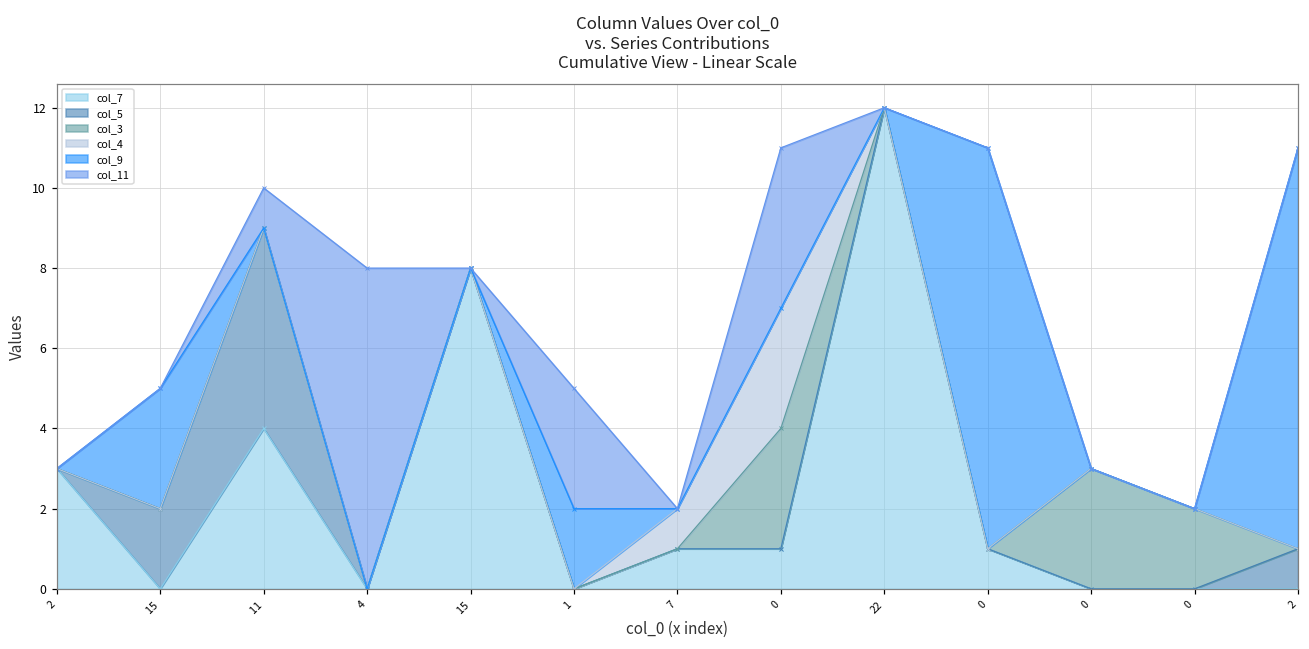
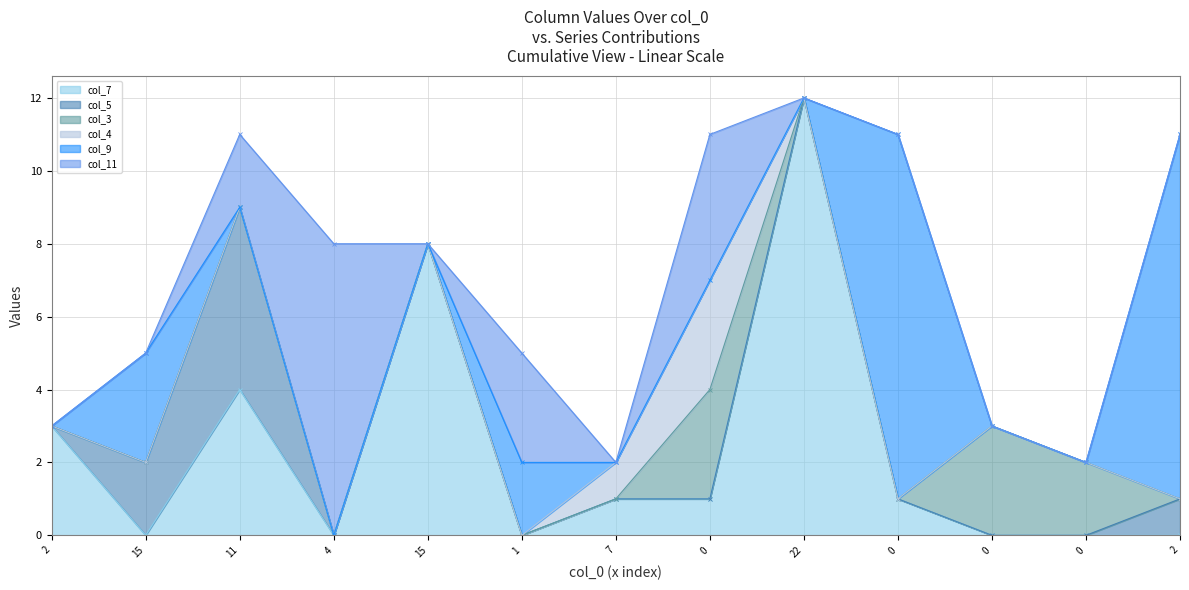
  {
    "col_9": {
      "1": 2
    },
    "col_11": {
-     "11": 1,
+     "11": 2,
      "4": 8,
      "1": 5
    }
  }
